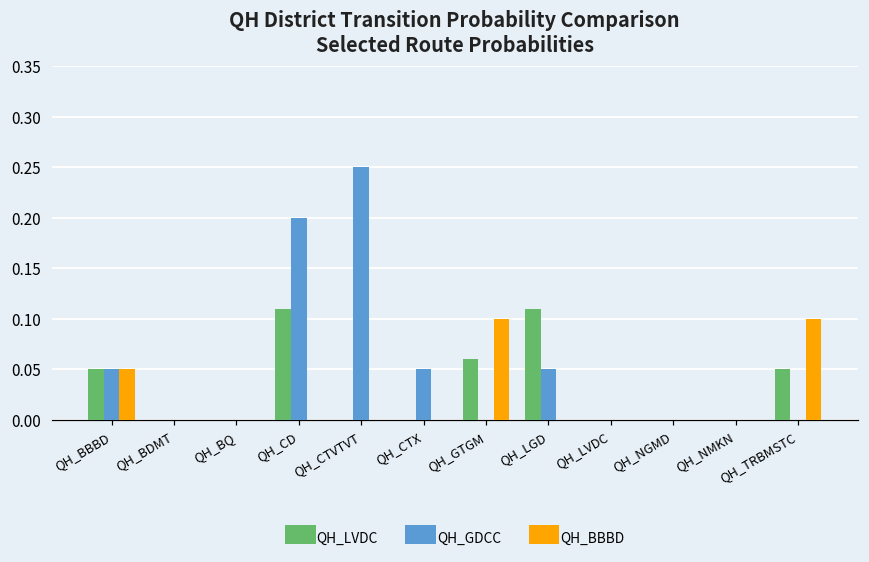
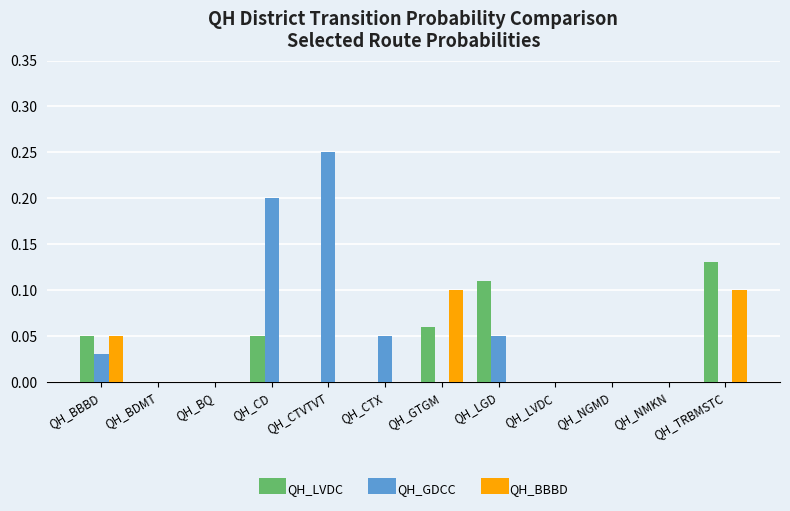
  {
    "QH_LVDC": {
      "QH_BBBD": 0.05,
      "QH_BDMT": 0.00,
      "QH_BQ": 0.00,
-     "QH_CD": 0.11,
+     "QH_CD": 0.05,
      "QH_CTVTVT": 0.00,
      "QH_CTX": 0.00,
      "QH_GTGM": 0.06,
      "QH_LGD": 0.11,
      "QH_LVDC": 0.00,
      "QH_NGMD": 0.00,
      "QH_NMKN": 0.00,
-     "QH_TRBMSTC": 0.05
+     "QH_TRBMSTC": 0.13
    },
    "QH_GDCC": {
-     "QH_BBBD": 0.05,
+     "QH_BBBD": 0.03,
      "QH_BDMT": 0.00,
      "QH_BQ": 0.00,
      "QH_CD": 0.20,
      "QH_CTVTVT": 0.25,
      "QH_CTX": 0.05,
      "QH_GTGM": 0.00,
      "QH_LGD": 0.05,
      "QH_LVDC": 0.00,
      "QH_NGMD": 0.00,
      "QH_NMKN": 0.00,
      "QH_TRBMSTC": 0.00
    },
    "QH_BBBD": {
      "QH_BBBD": 0.05,
      "QH_BDMT": 0.00,
      "QH_BQ": 0.00,
      "QH_CD": 0.00,
      "QH_CTVTVT": 0.00,
      "QH_CTX": 0.00,
      "QH_GTGM": 0.10,
      "QH_LGD": 0.00,
      "QH_LVDC": 0.00,
      "QH_NGMD": 0.00,
      "QH_NMKN": 0.00,
      "QH_TRBMSTC": 0.10
    }
  }
